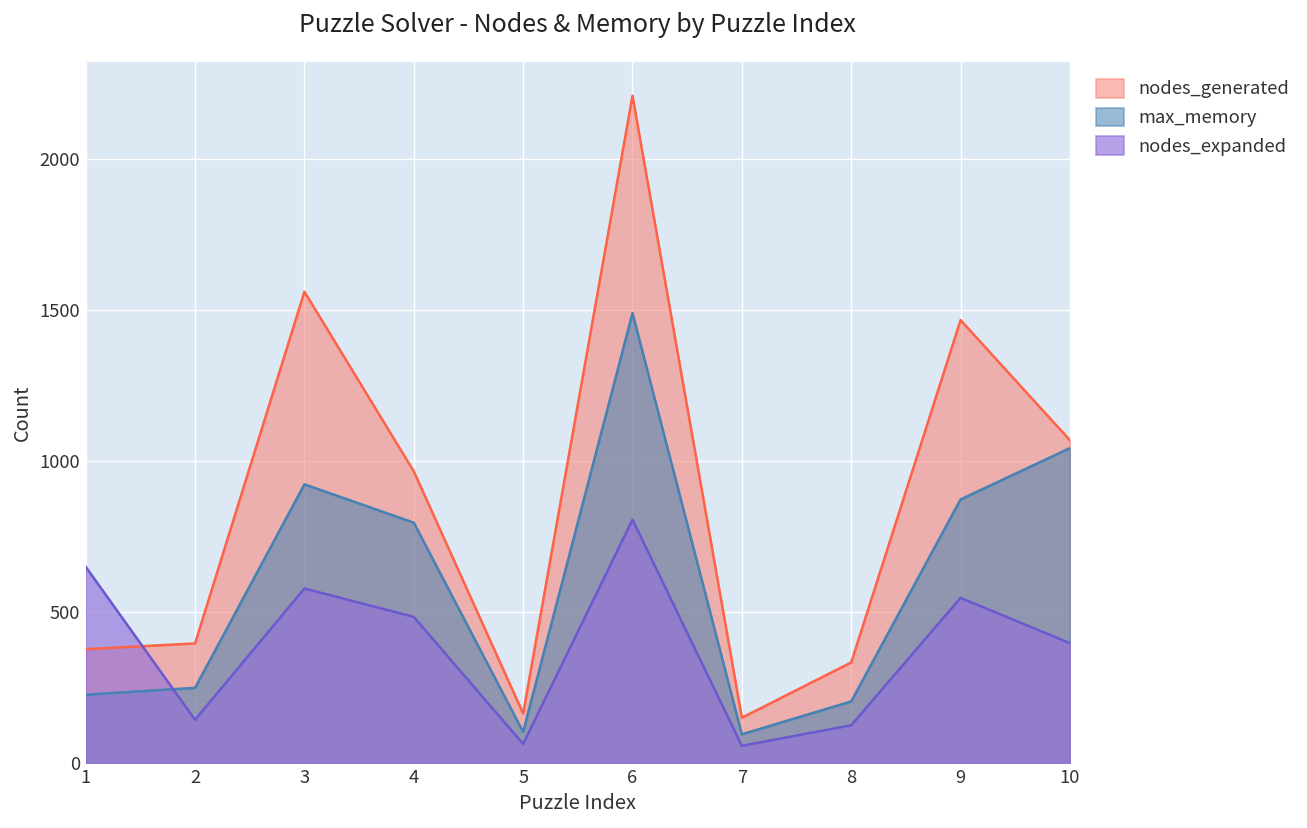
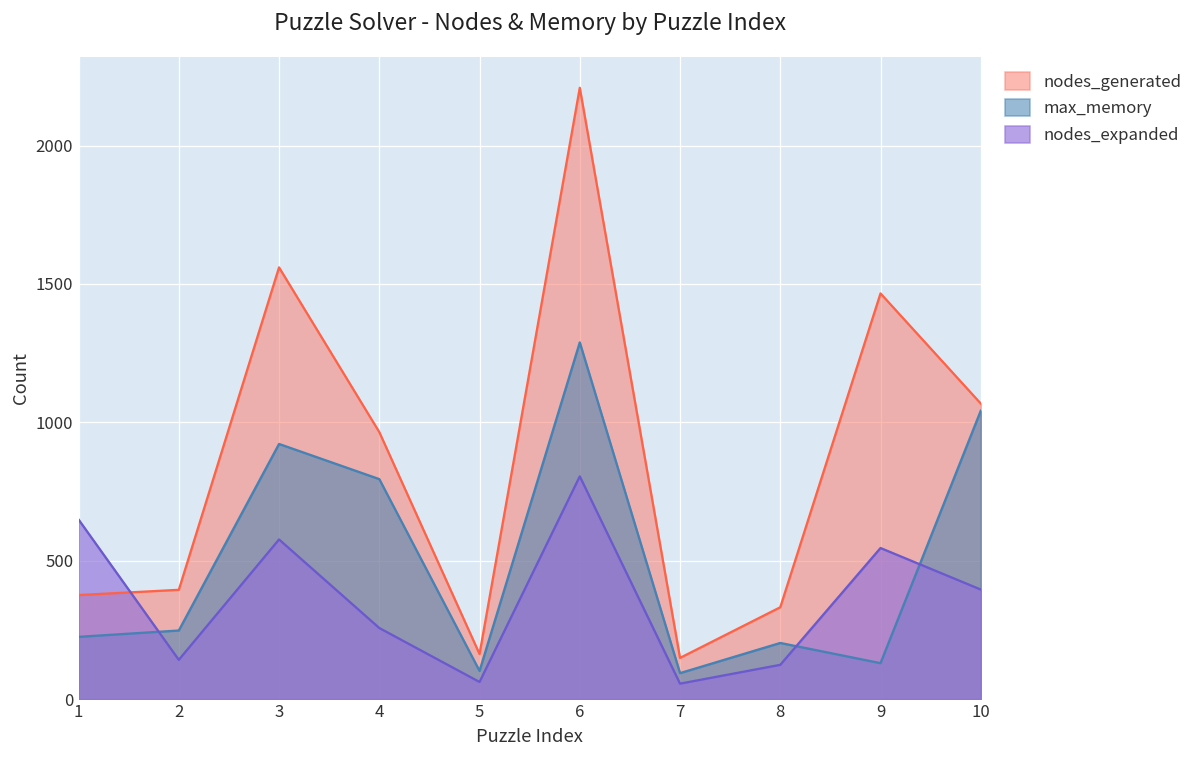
  {
    "nodes_generated": {
      "1": 380,
      "2": 400,
      "3": 1560,
      "4": 970,
      "5": 160,
      "6": 2210,
      "7": 150,
      "8": 330,
      "9": 1470,
      "10": 1070
    },
    "max_memory": {
      "1": 230,
      "2": 250,
      "3": 920,
      "4": 800,
      "5": 100,
-     "6": 1490,
+     "6": 1290,
      "7": 90,
      "8": 200,
-     "9": 870,
+     "9": 130,
      "10": 1040
    },
    "nodes_expanded": {
      "1": 650,
      "2": 140,
      "3": 580,
-     "4": 480,
+     "4": 260,
      "5": 60,
      "6": 810,
      "7": 60,
      "8": 120,
      "9": 550,
      "10": 400
    }
  }
